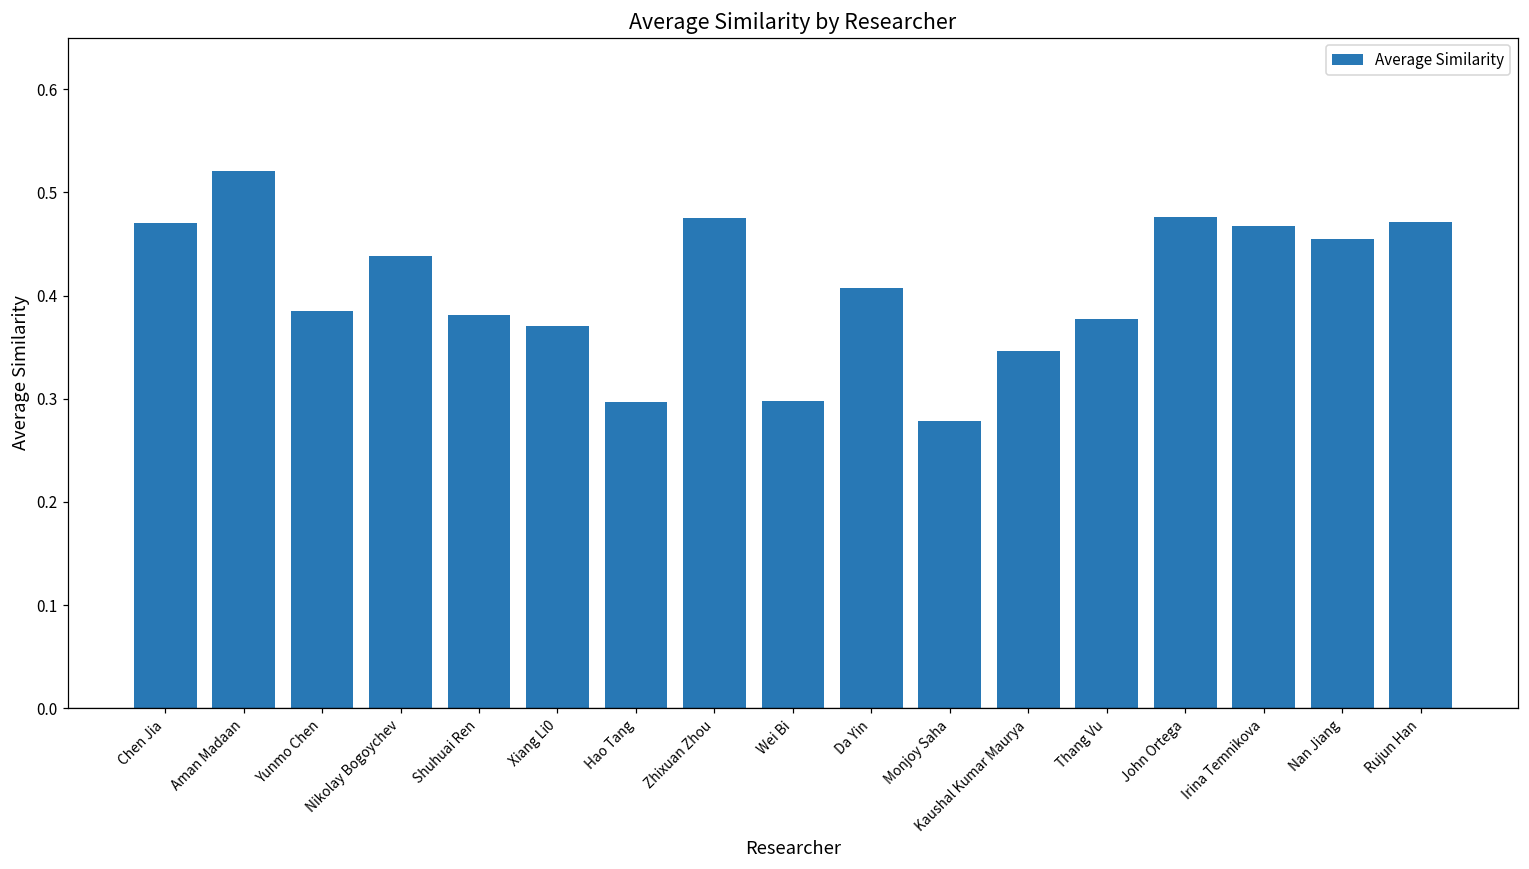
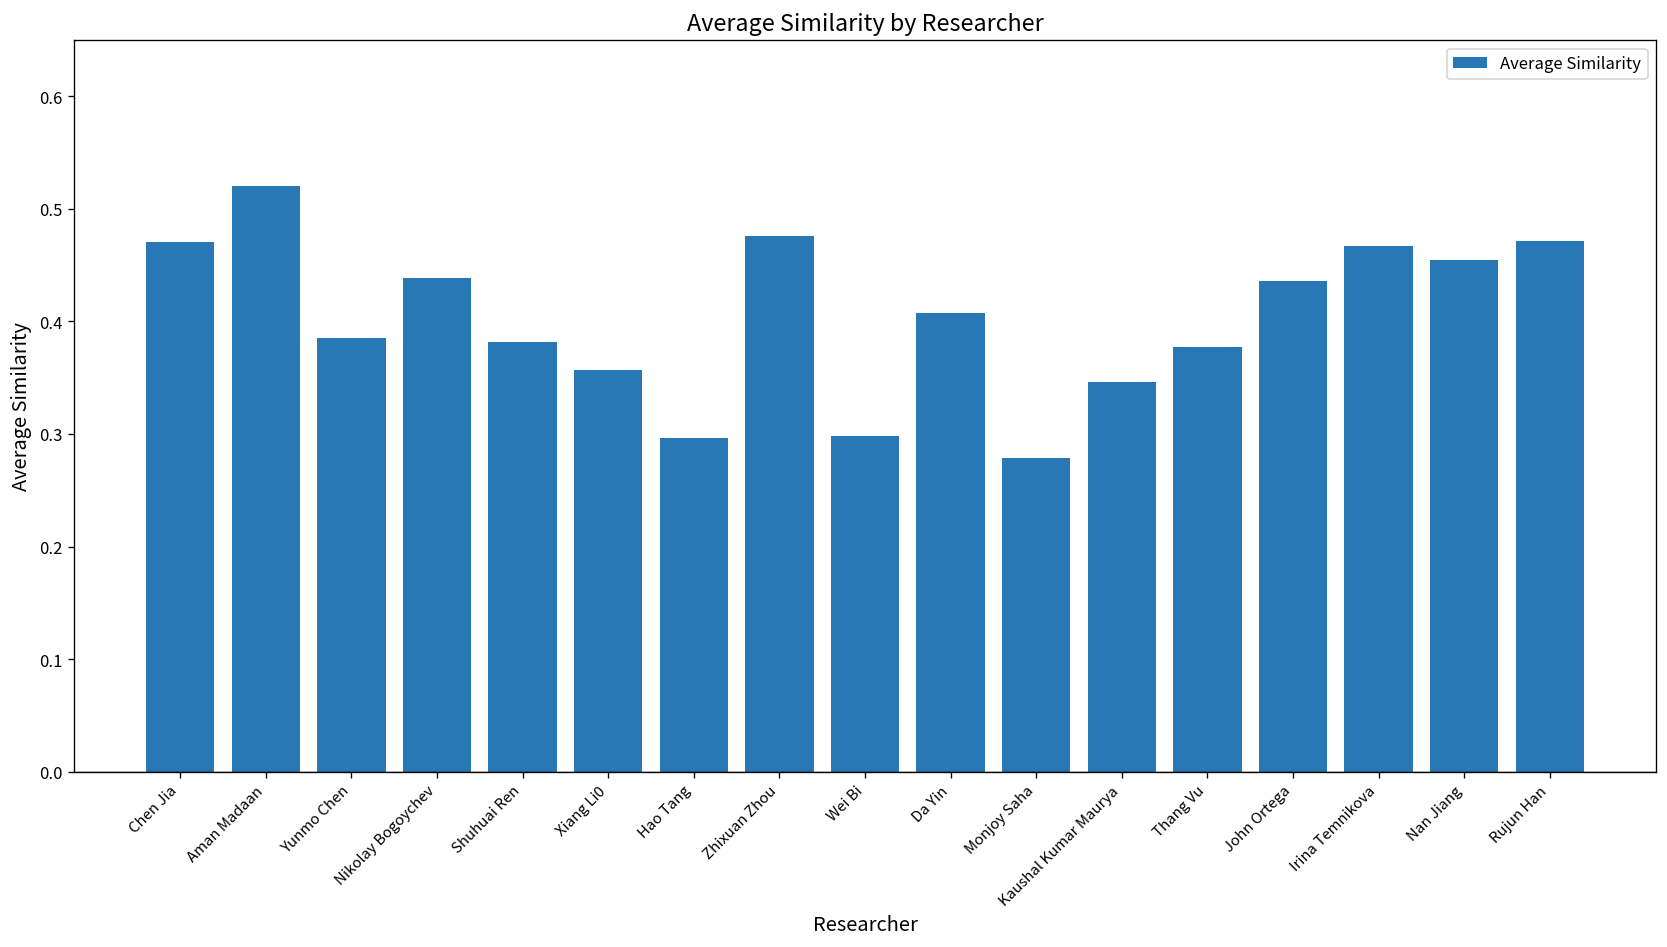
  {
    "Chen Jia": 0.47,
    "Aman Madaan": 0.52,
    "Yunmo Chen": 0.39,
    "Nikolay Bogoychev": 0.44,
    "Shuhuai Ren": 0.38,
-   "Xiang Li0": 0.37,
+   "Xiang Li0": 0.36,
    "Hao Tang": 0.30,
    "Zhixuan Zhou": 0.48,
    "Wei Bi": 0.30,
    "Da Yin": 0.41,
    "Monjoy Saha": 0.28,
    "Kaushal Kumar Maurya": 0.35,
    "Thang Vu": 0.38,
-   "John Ortega": 0.48,
+   "John Ortega": 0.44,
    "Irina Temnikova": 0.47,
    "Nan Jiang": 0.46,
    "Rujun Han": 0.47
  }
